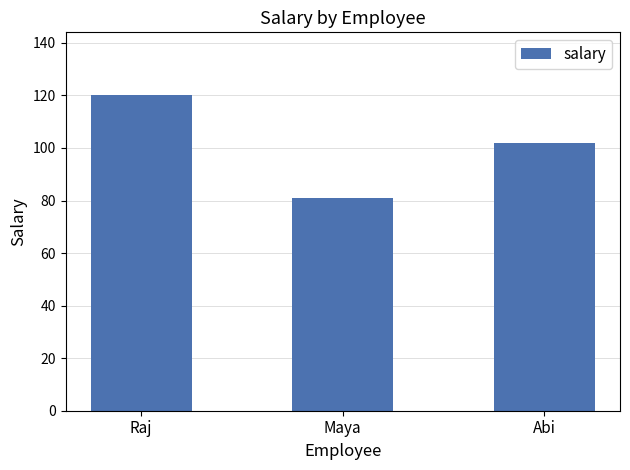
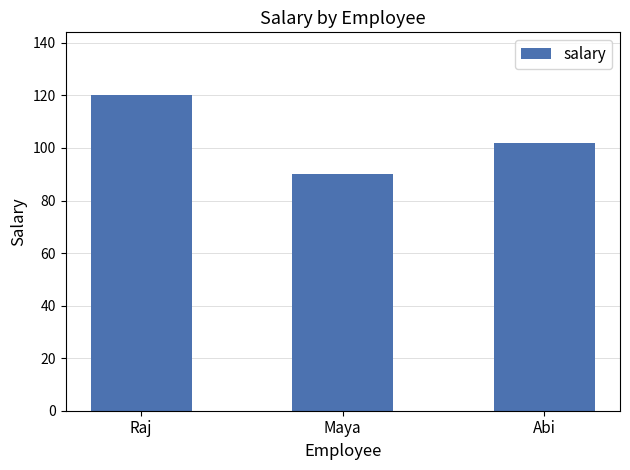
  {
    "Raj": 120,
-   "Maya": 81,
+   "Maya": 90,
    "Abi": 102
  }
